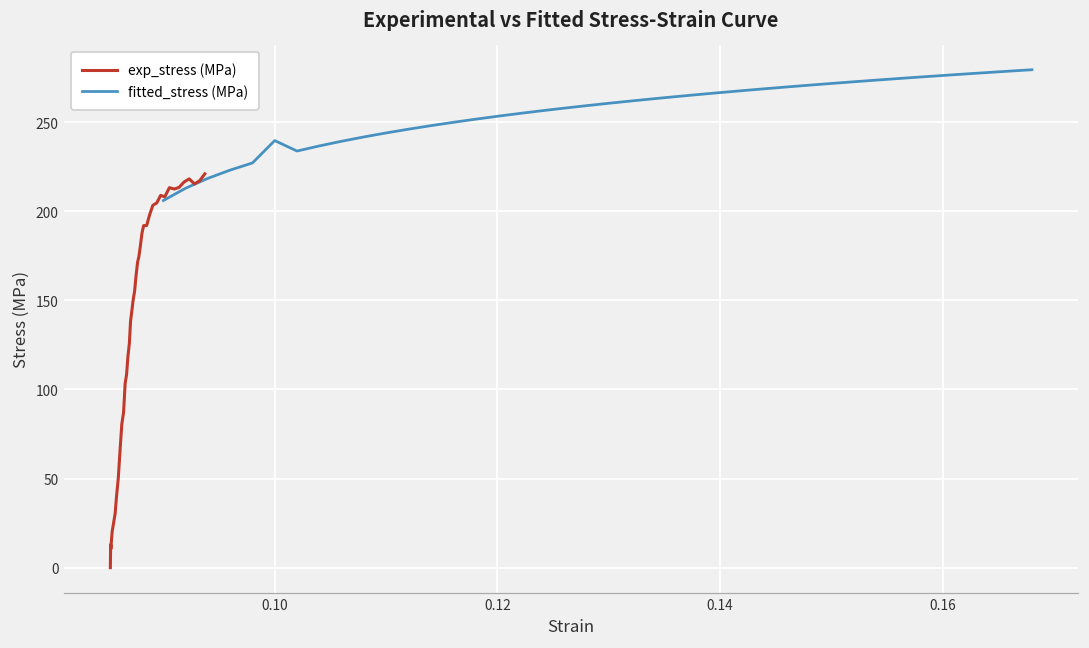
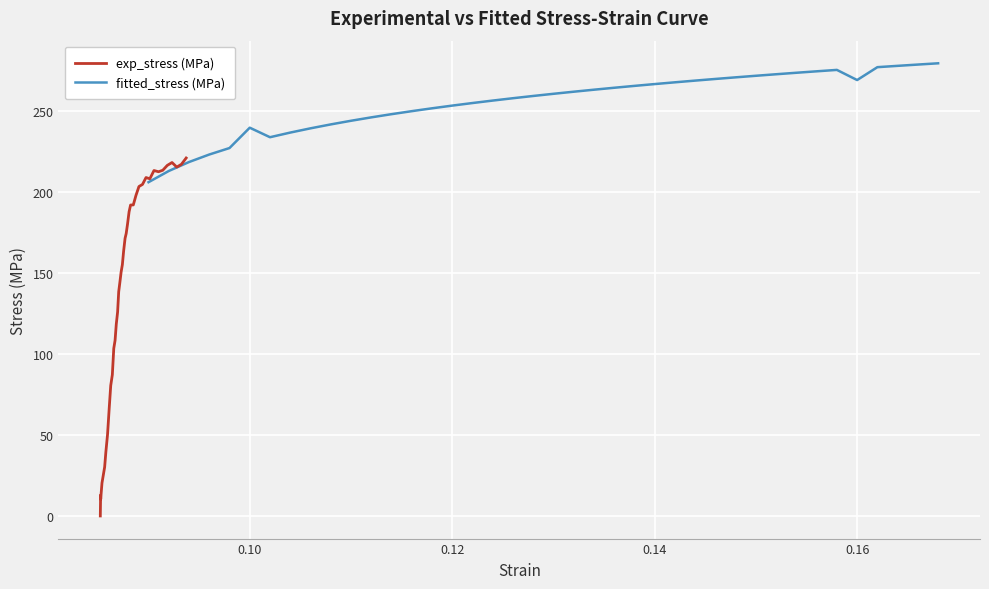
  {
    "fitted_stress (MPa)": {
      "0.10": 240,
      "0.12": 253,
      "0.14": 267,
-     "0.16": 276
+     "0.16": 269
    }
  }
